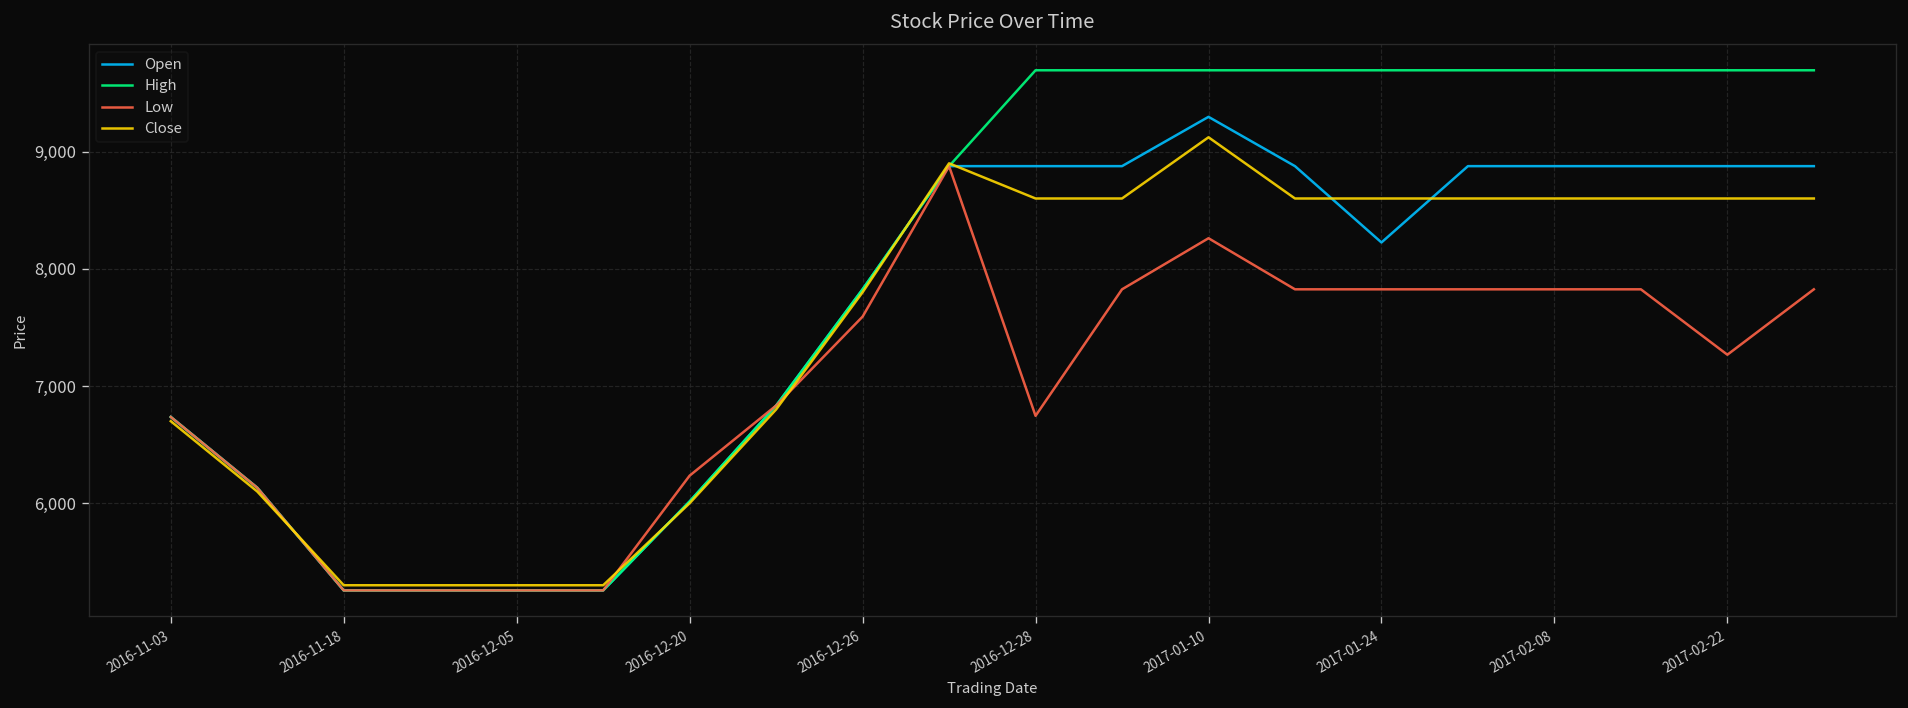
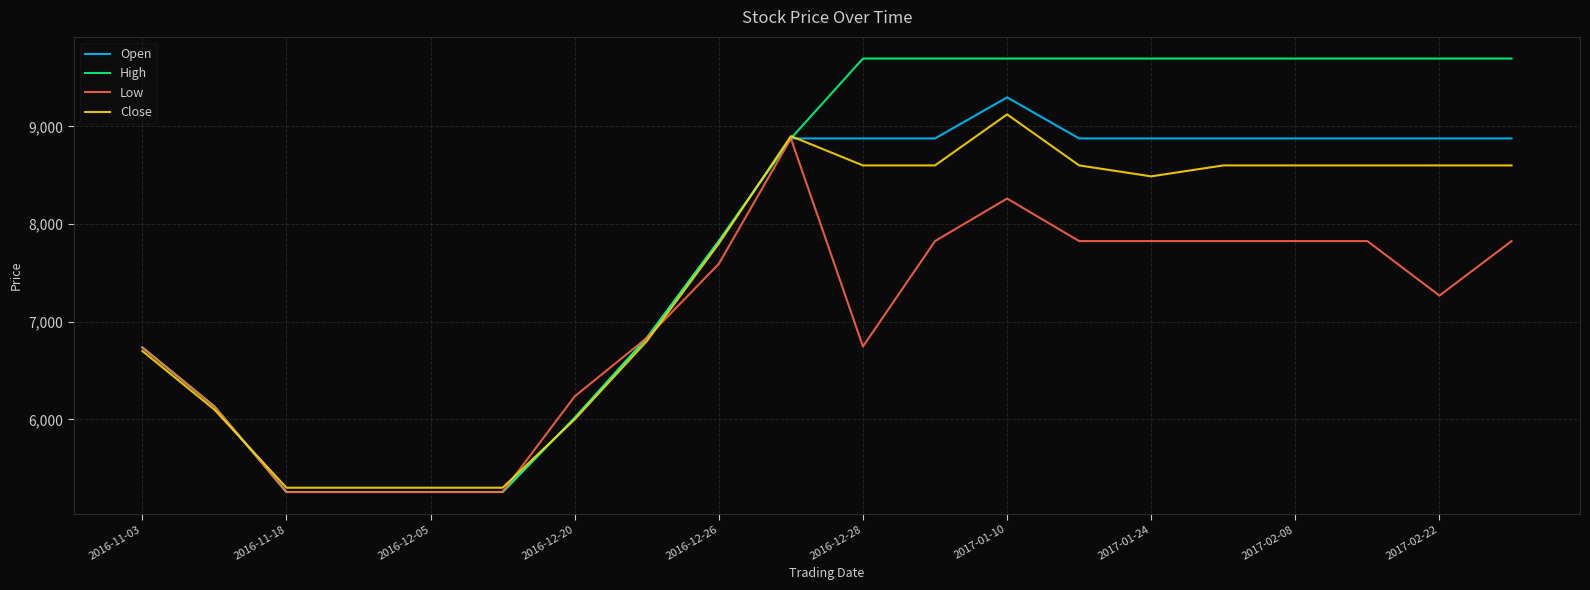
  {
    "Open": {
      "2016-12-28": "8,900",
      "2017-01-10": "9,300",
-     "2017-01-24": "8,200",
+     "2017-01-24": "8,900",
      "2017-02-08": "8,900",
      "2017-02-22": "8,900"
    },
    "High": {
      "2016-12-28": "9,700",
      "2017-01-10": "9,700",
      "2017-01-24": "9,700",
      "2017-02-08": "9,700",
      "2017-02-22": "9,700"
    },
    "Low": {
      "2016-12-20": "6,200",
      "2016-12-26": "7,600",
      "2016-12-28": "6,700",
      "2017-01-10": "8,300",
      "2017-01-24": "7,800",
      "2017-02-08": "7,800",
      "2017-02-22": "7,300"
    },
    "Close": {
      "2016-11-03": "6,700",
      "2016-11-18": "5,300",
      "2016-12-05": "5,300",
      "2016-12-28": "8,600",
      "2017-01-10": "9,100",
-     "2017-01-24": "8,600",
+     "2017-01-24": "8,500",
      "2017-02-08": "8,600",
      "2017-02-22": "8,600"
    }
  }
